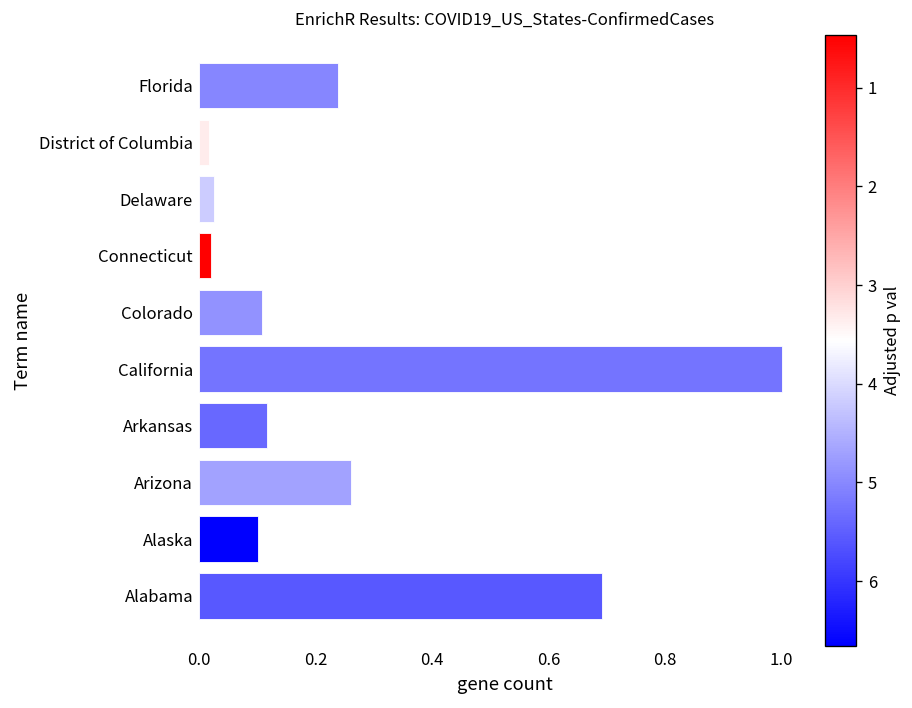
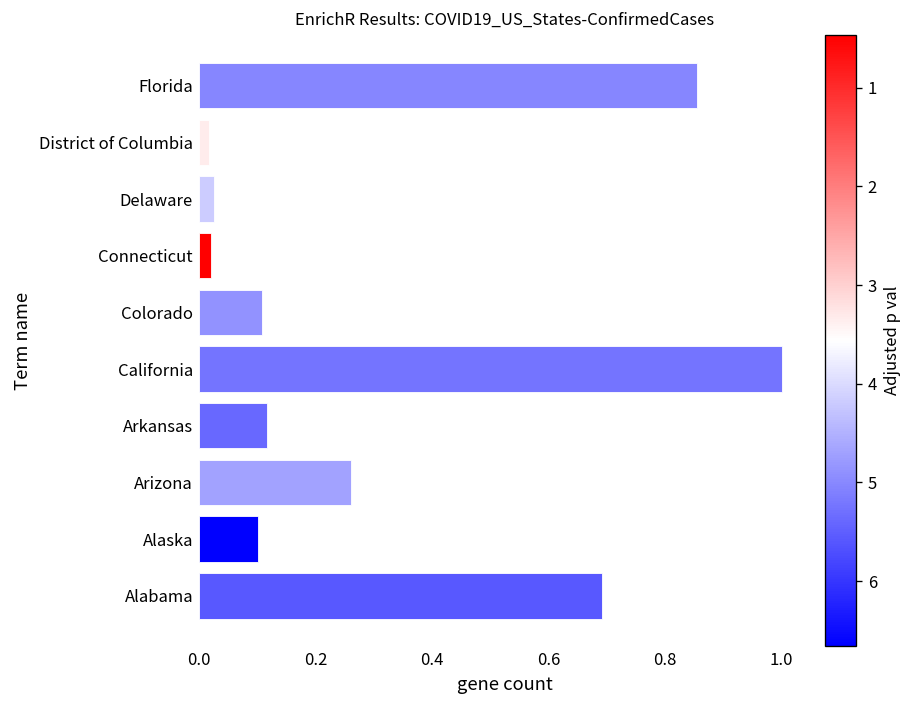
  {
-   "Florida": 0.24,
+   "Florida": 0.85,
    "District of Columbia": 0.02,
    "Delaware": 0.03,
    "Connecticut": 0.02,
    "Colorado": 0.11,
    "California": 1.00,
    "Arkansas": 0.12,
    "Arizona": 0.26,
    "Alaska": 0.10,
    "Alabama": 0.69
  }
